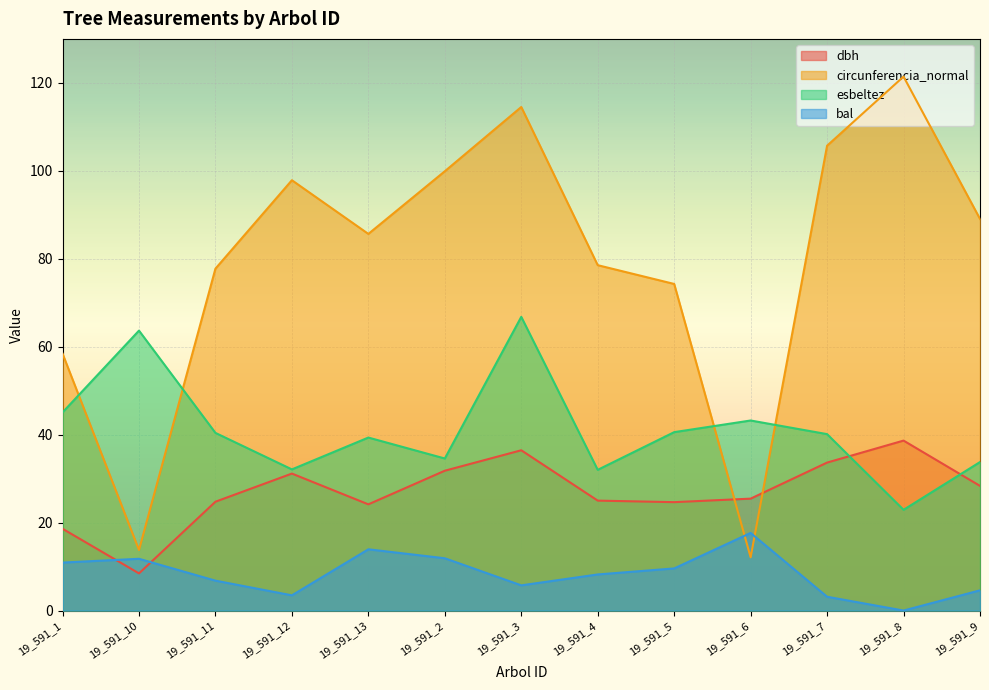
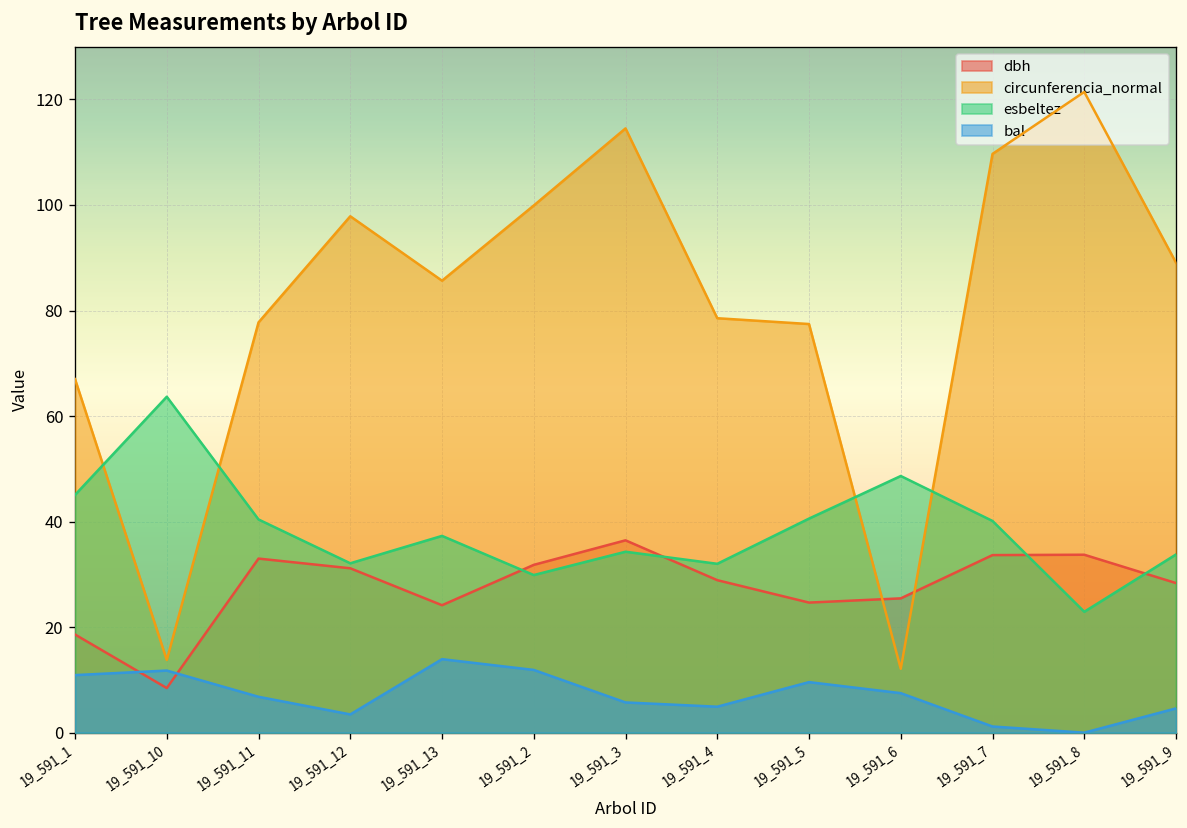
  {
    "dbh": {
      "19_591_1": 19,
      "19_591_10": 8,
-     "19_591_11": 25,
+     "19_591_11": 33,
      "19_591_12": 31,
      "19_591_13": 24,
      "19_591_2": 32,
      "19_591_3": 36,
-     "19_591_4": 25,
+     "19_591_4": 29,
      "19_591_5": 25,
      "19_591_6": 25,
      "19_591_7": 34,
-     "19_591_8": 39,
+     "19_591_8": 34,
      "19_591_9": 28
    },
    "circunferencia_normal": {
-     "19_591_1": 58,
+     "19_591_1": 67,
      "19_591_10": 14,
      "19_591_11": 78,
      "19_591_12": 98,
      "19_591_13": 86,
      "19_591_2": 100,
      "19_591_3": 115,
      "19_591_4": 79,
-     "19_591_5": 74,
+     "19_591_5": 77,
      "19_591_6": 12,
-     "19_591_7": 106,
+     "19_591_7": 110,
      "19_591_9": 89
    },
    "esbeltez": {
      "19_591_1": 45,
      "19_591_10": 64,
      "19_591_11": 40,
      "19_591_12": 32,
-     "19_591_13": 39,
-     "19_591_2": 35,
-     "19_591_3": 67,
+     "19_591_13": 37,
+     "19_591_2": 30,
+     "19_591_3": 34,
      "19_591_4": 32,
      "19_591_5": 41,
-     "19_591_6": 43,
+     "19_591_6": 49,
      "19_591_7": 40,
      "19_591_8": 23,
      "19_591_9": 34
    },
    "bal": {
      "19_591_1": 11,
      "19_591_10": 12,
      "19_591_11": 7,
      "19_591_12": 3,
      "19_591_13": 14,
      "19_591_2": 12,
      "19_591_3": 6,
-     "19_591_4": 8,
+     "19_591_4": 5,
      "19_591_5": 10,
-     "19_591_6": 18,
-     "19_591_7": 3,
+     "19_591_6": 7,
+     "19_591_7": 1,
      "19_591_8": 0,
      "19_591_9": 5
    }
  }
